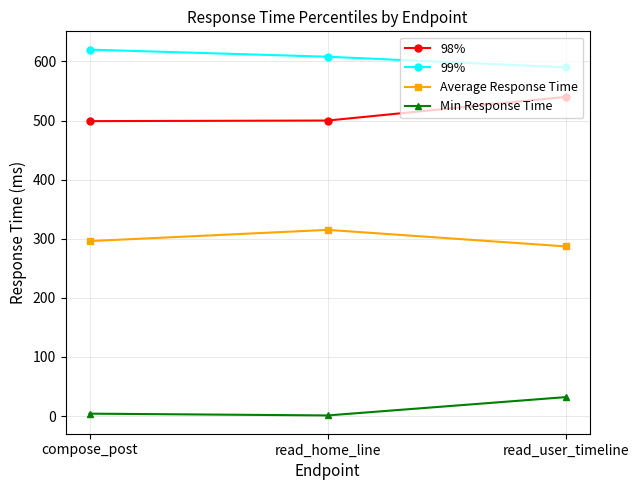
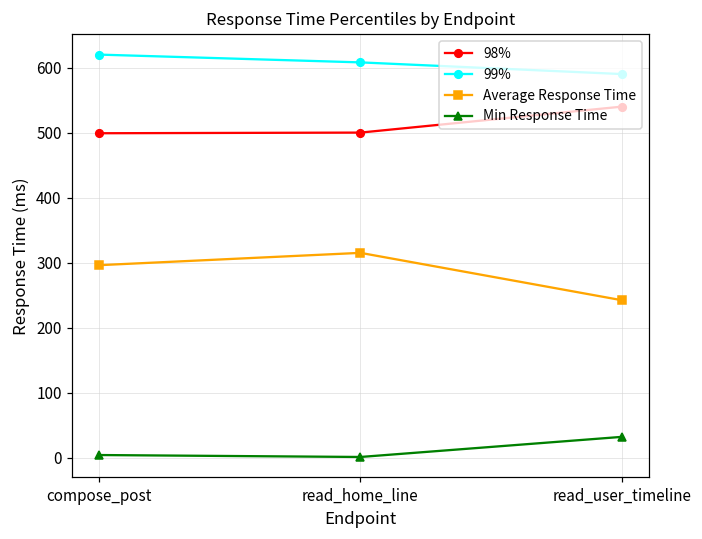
  {
    "98%": {
      "compose_post": 500,
      "read_home_line": 500
    },
    "99%": {
      "compose_post": 620,
      "read_home_line": 610
    },
    "Average Response Time": {
      "compose_post": 300,
      "read_home_line": 320,
-     "read_user_timeline": 290
+     "read_user_timeline": 240
    },
    "Min Response Time": {
      "compose_post": 0,
      "read_home_line": 0,
      "read_user_timeline": 30
    }
  }
